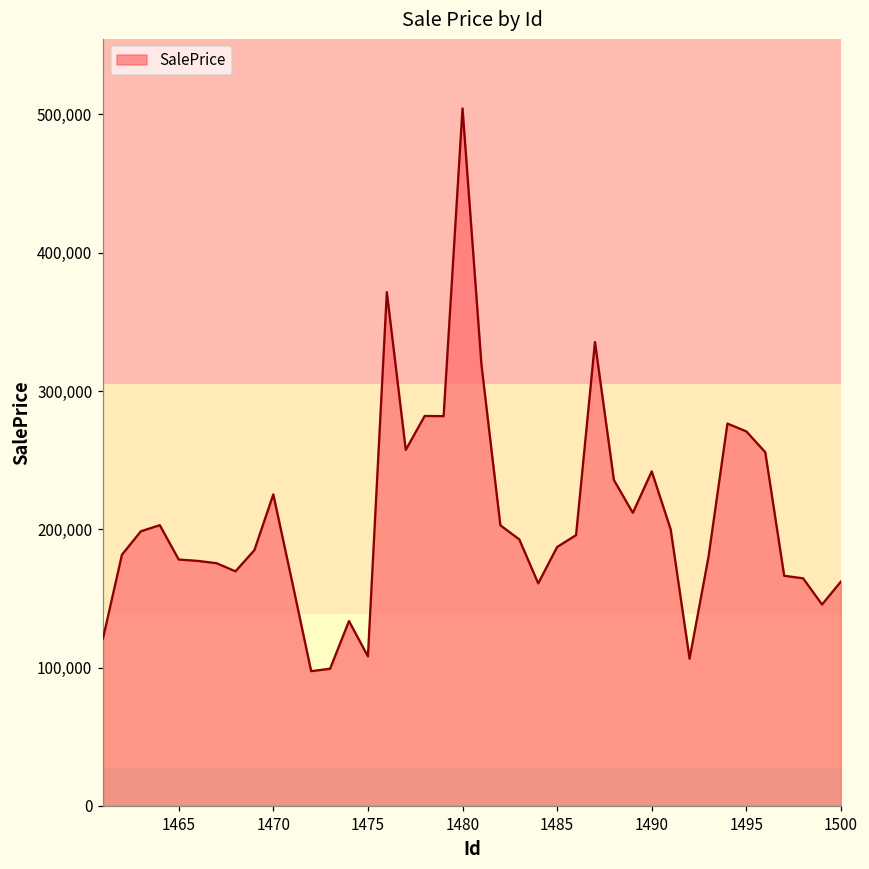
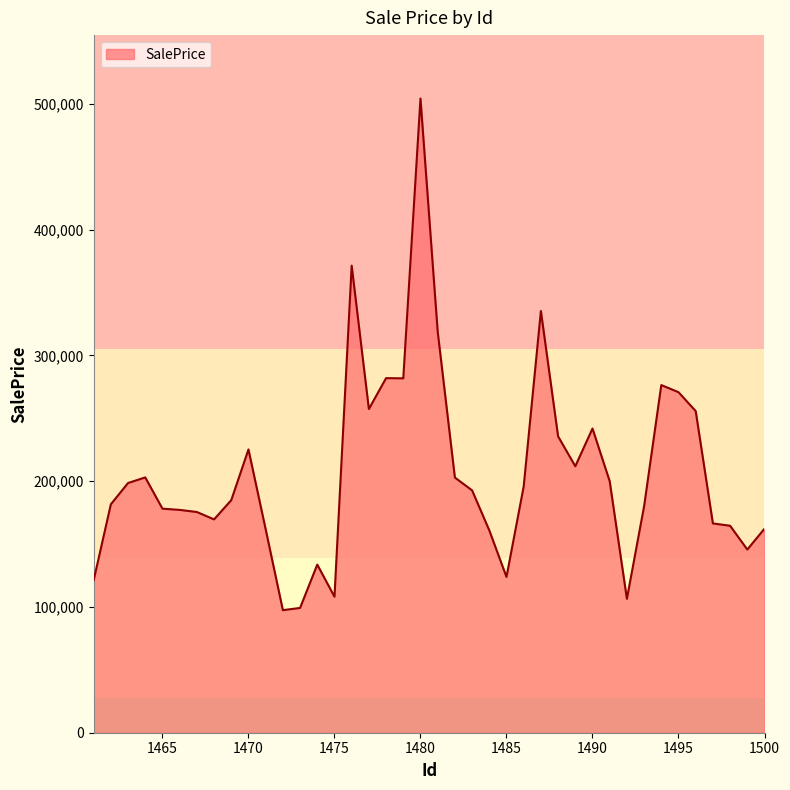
  {
    "1465": "178,000",
    "1470": "225,000",
    "1475": "108,000",
    "1480": "504,000",
-   "1485": "187,000",
+   "1485": "124,000",
    "1490": "242,000",
    "1495": "271,000",
    "1500": "162,000"
  }
